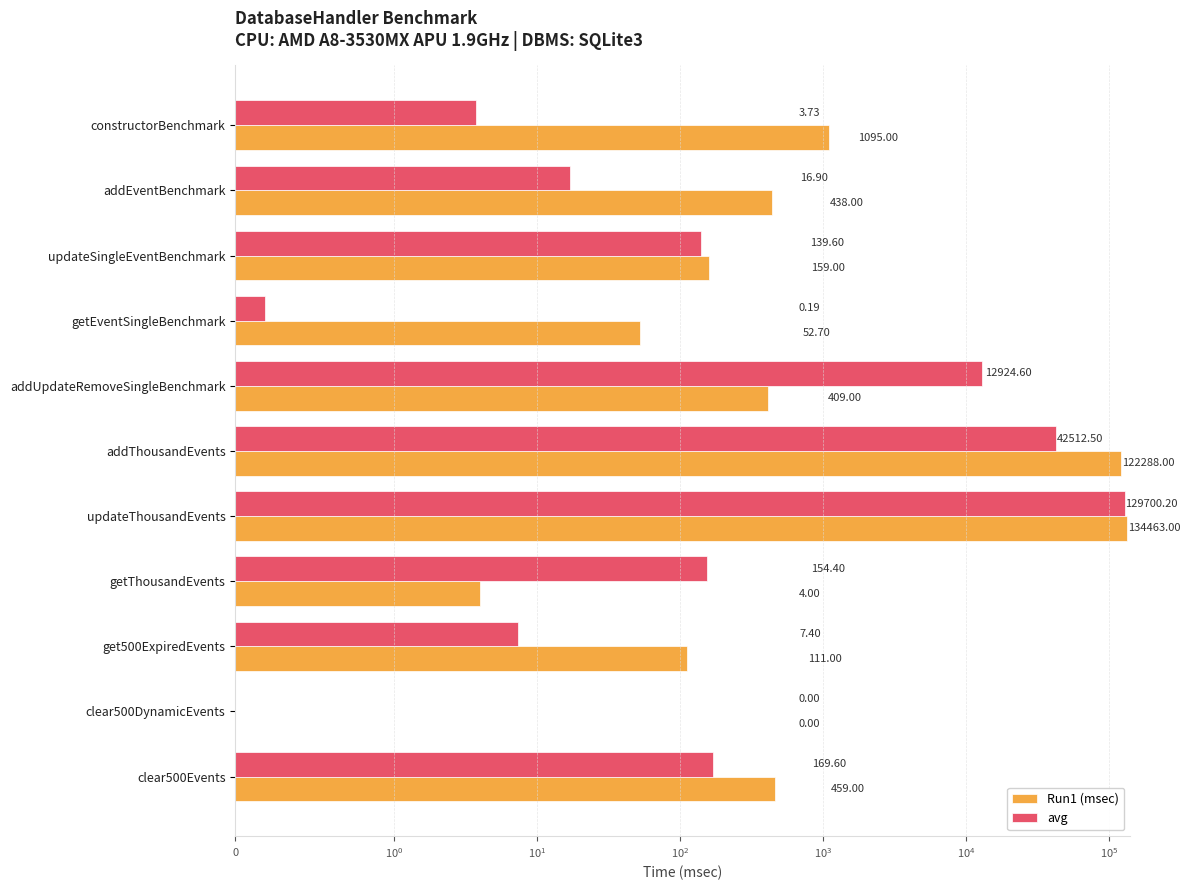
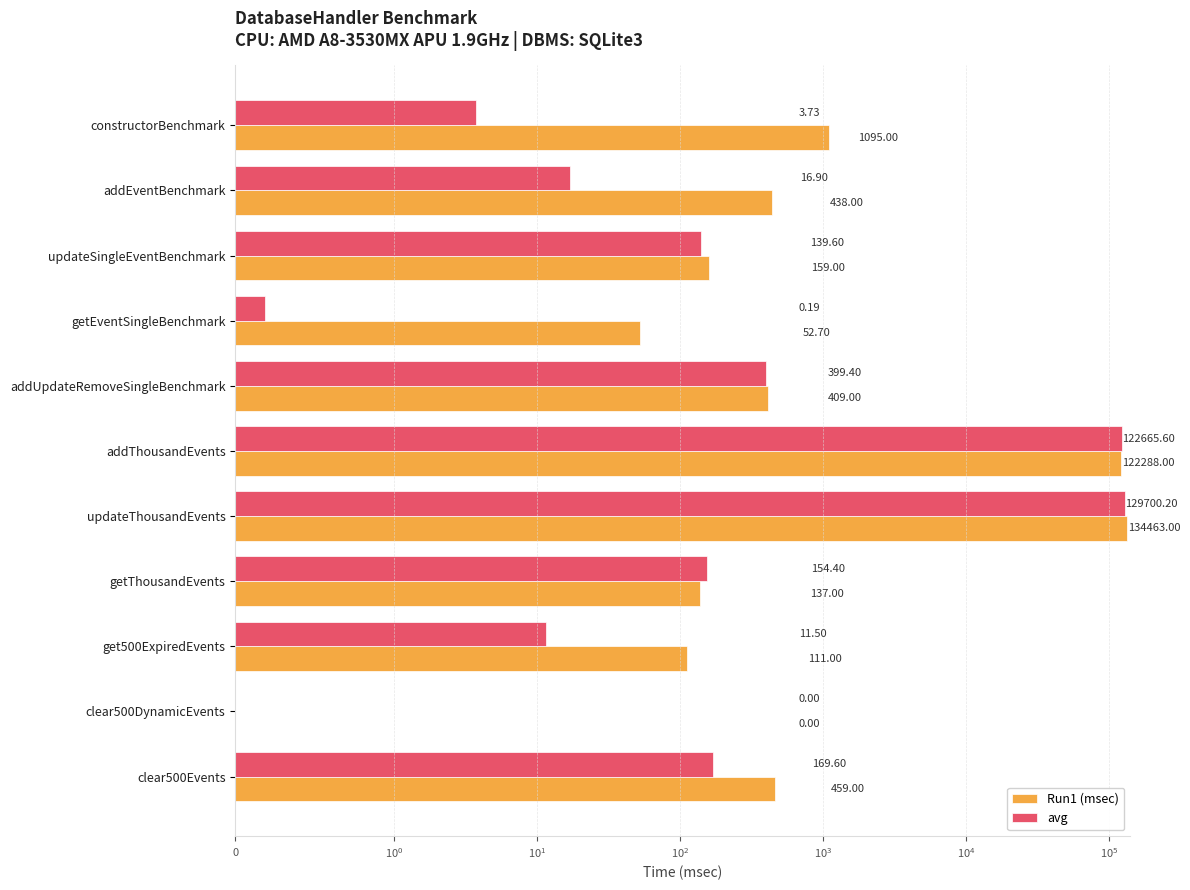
  {
    "Run1 (msec)": {
      "addThousandEvents": 122288.00,
      "updateThousandEvents": 134463.00,
-     "getThousandEvents": 4.00
+     "getThousandEvents": 137.00
    },
    "avg": {
-     "addUpdateRemoveSingleBenchmark": 12924.60,
-     "addThousandEvents": 42512.50,
+     "addUpdateRemoveSingleBenchmark": 399.40,
+     "addThousandEvents": 122665.60,
      "updateThousandEvents": 129700.20,
-     "get500ExpiredEvents": 7.40
+     "get500ExpiredEvents": 11.50
    }
  }
